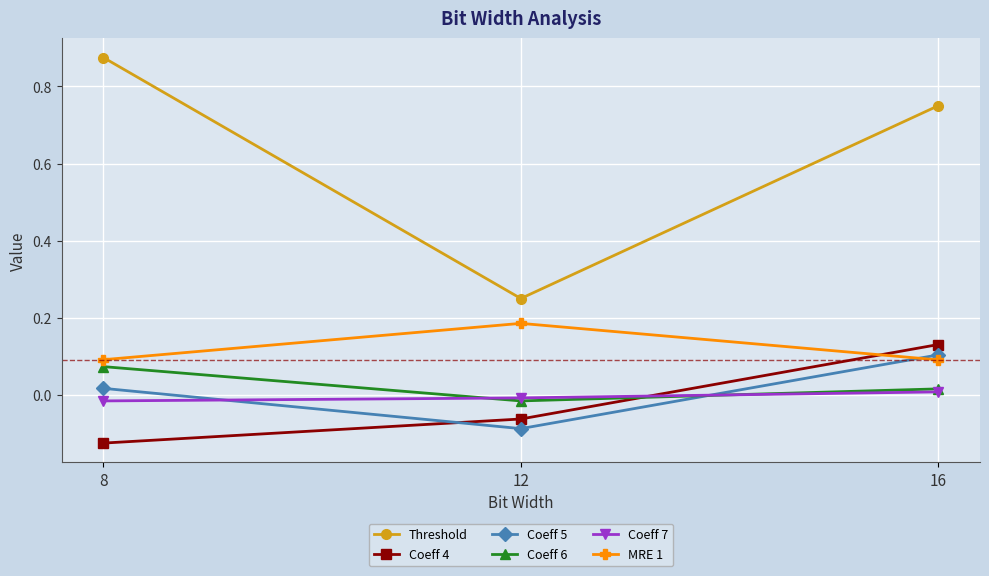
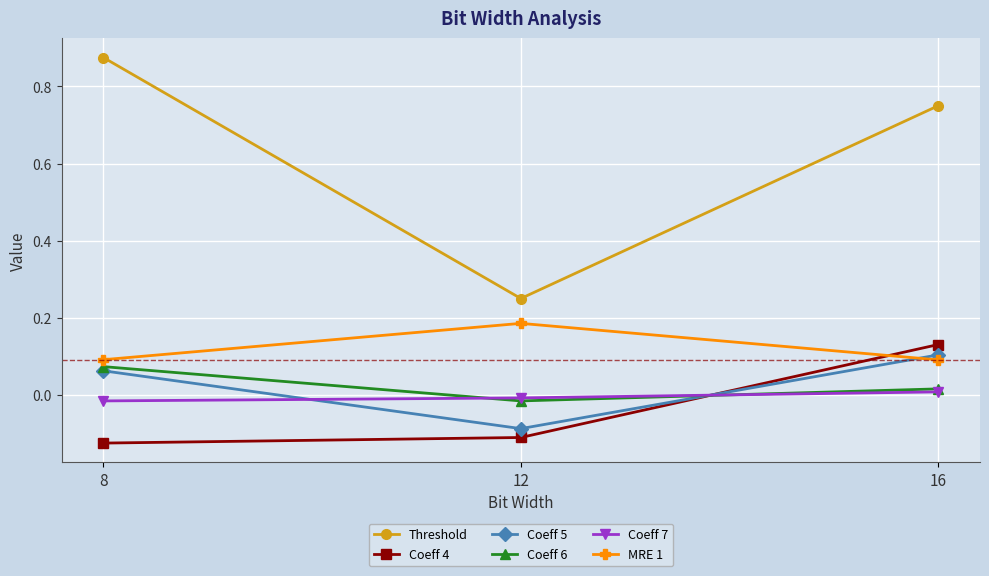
  {
    "Coeff 4": {
      "8": -0.13,
-     "12": -0.06,
+     "12": -0.11,
      "16": 0.13
    },
    "Coeff 5": {
-     "8": 0.02,
+     "8": 0.06,
      "12": -0.09,
      "16": 0.10
    },
    "Coeff 6": {
      "8": 0.07,
      "12": -0.02,
      "16": 0.02
    },
    "Coeff 7": {
      "8": -0.02,
      "12": -0.01,
      "16": 0.01
    }
  }
